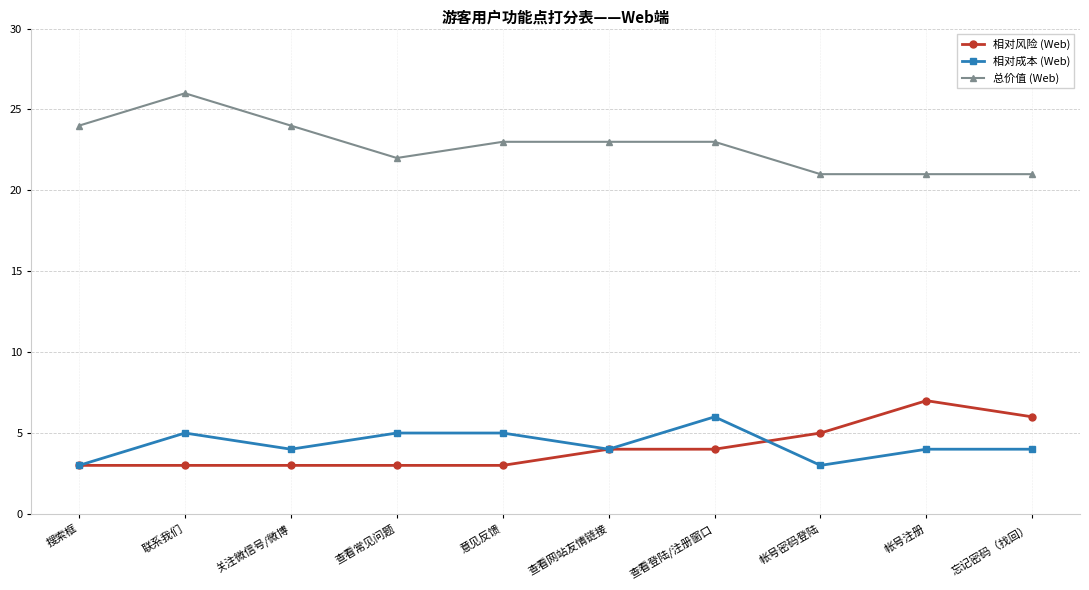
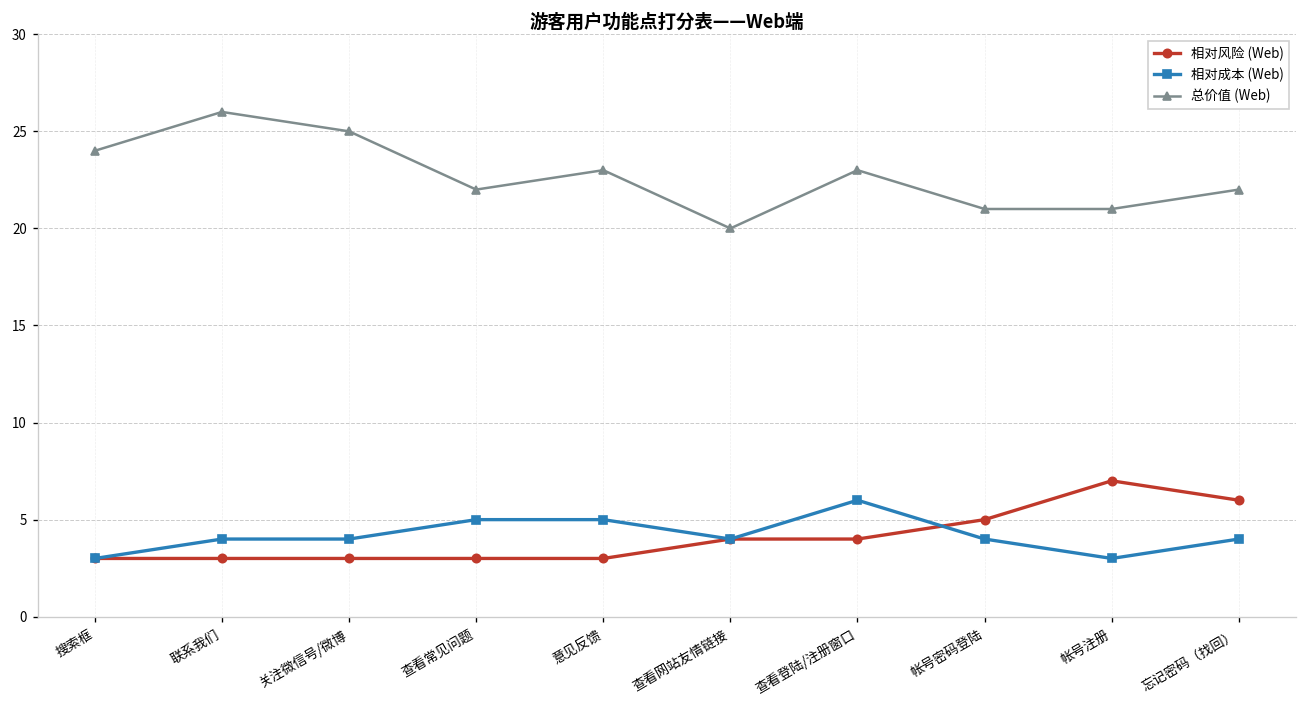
  {
    "相对风险 (Web)": {
      "联系我们": 3,
      "关注微信号/微博": 3,
      "查看常见问题": 3,
      "意见反馈": 3,
      "查看登陆/注册窗口": 4,
      "帐号密码登陆": 5,
      "帐号注册": 7,
      "忘记密码（找回）": 6
    },
    "相对成本 (Web)": {
-     "联系我们": 5,
+     "联系我们": 4,
      "关注微信号/微博": 4,
      "查看常见问题": 5,
      "意见反馈": 5,
      "查看登陆/注册窗口": 6,
-     "帐号密码登陆": 3,
-     "帐号注册": 4,
+     "帐号密码登陆": 4,
+     "帐号注册": 3,
      "忘记密码（找回）": 4
    },
    "总价值 (Web)": {
      "搜索框": 24,
      "联系我们": 26,
-     "关注微信号/微博": 24,
+     "关注微信号/微博": 25,
      "查看常见问题": 22,
      "意见反馈": 23,
-     "查看网站友情链接": 23,
+     "查看网站友情链接": 20,
      "查看登陆/注册窗口": 23,
      "帐号密码登陆": 21,
      "帐号注册": 21,
-     "忘记密码（找回）": 21
+     "忘记密码（找回）": 22
    }
  }
